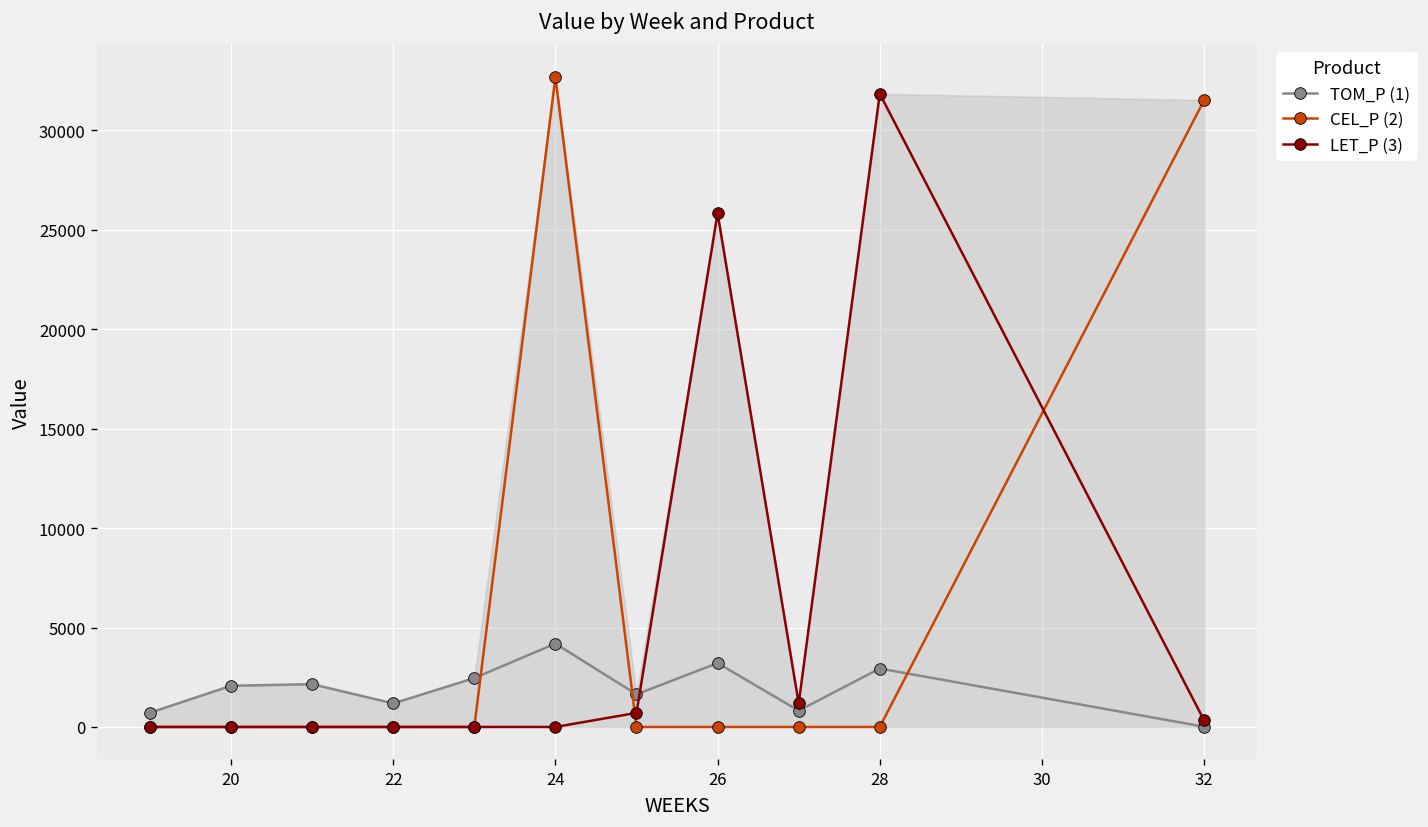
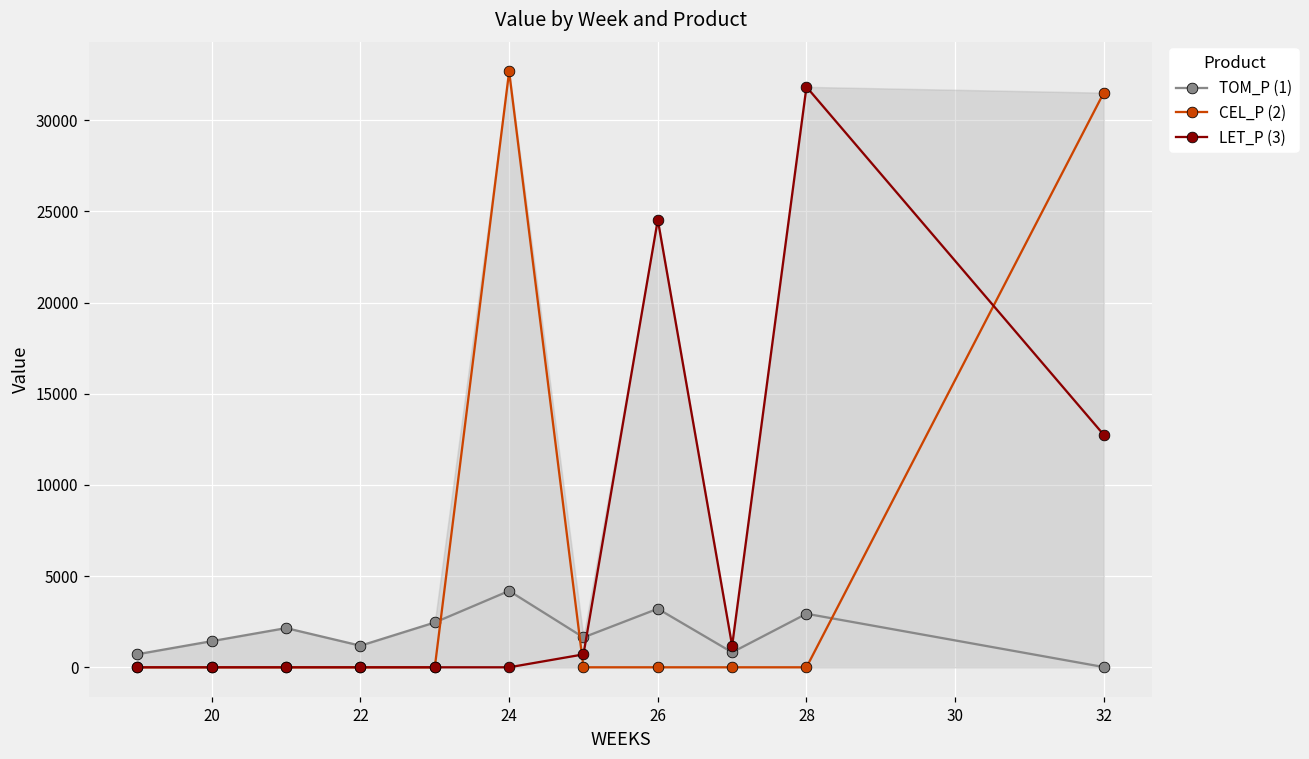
  {
    "TOM_P (1)": {
-     "20": 2100,
+     "20": 1400,
      "24": 4200,
      "26": 3200,
      "28": 2900,
      "32": 0
    },
    "CEL_P (2)": {
      "26": 0,
      "28": 0
    },
    "LET_P (3)": {
      "24": 0,
-     "26": 25800,
-     "32": 300
+     "26": 24500,
+     "32": 12700
    }
  }
